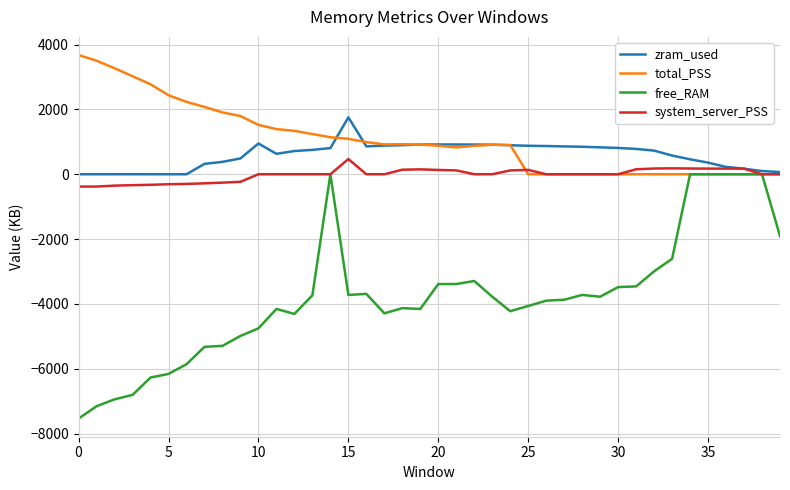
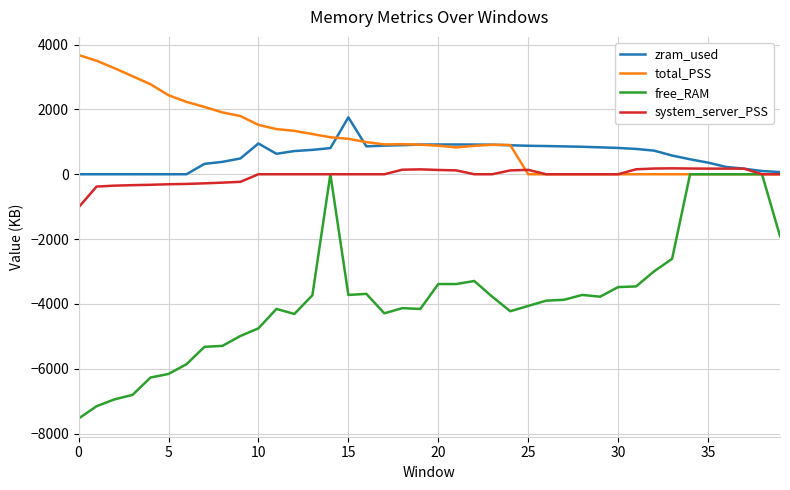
  {
    "zram_used": {
      "0": 0,
      "5": 0,
      "10": 900,
      "15": 1800,
      "25": 900,
      "30": 800,
      "35": 400
    },
    "total_PSS": {
      "0": 3700,
      "5": 2400,
      "10": 1500,
      "15": 1100,
      "25": 0
    },
    "free_RAM": {
      "0": -7500,
      "5": -6200,
      "10": -4800,
      "15": -3700,
      "20": -3400,
      "25": -4100,
      "30": -3500
    },
    "system_server_PSS": {
-     "0": -400,
+     "0": -1000,
      "5": -300,
      "10": 0,
-     "15": 500,
+     "15": 0,
      "20": 100,
      "25": 100,
      "35": 200
    }
  }
